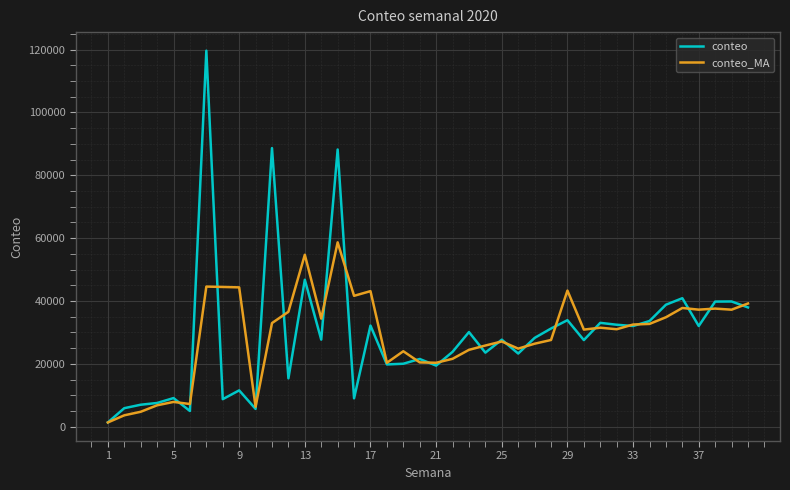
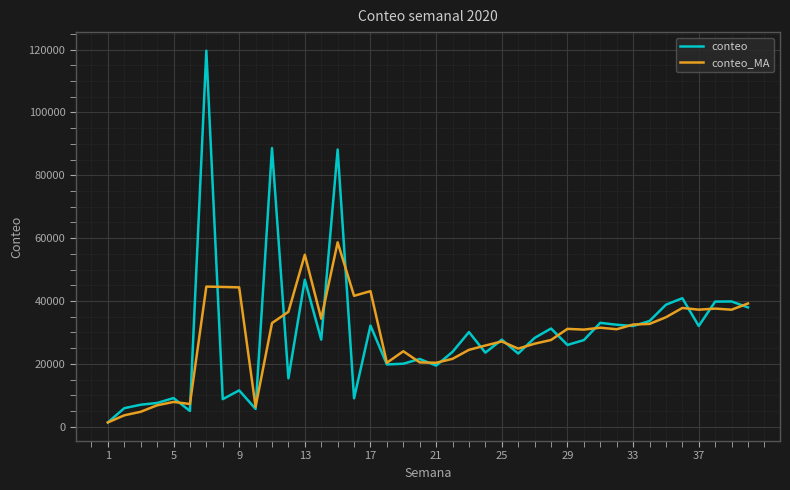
  {
    "conteo": {
      "5": 9000,
      "9": 12000,
      "13": 47000,
      "17": 32000,
      "21": 19000,
-     "29": 34000,
+     "29": 26000,
      "37": 32000
    },
    "conteo_MA": {
      "5": 8000,
      "9": 44000,
      "13": 55000,
      "17": 43000,
      "21": 20000,
-     "29": 43000,
+     "29": 31000,
      "37": 37000
    }
  }
